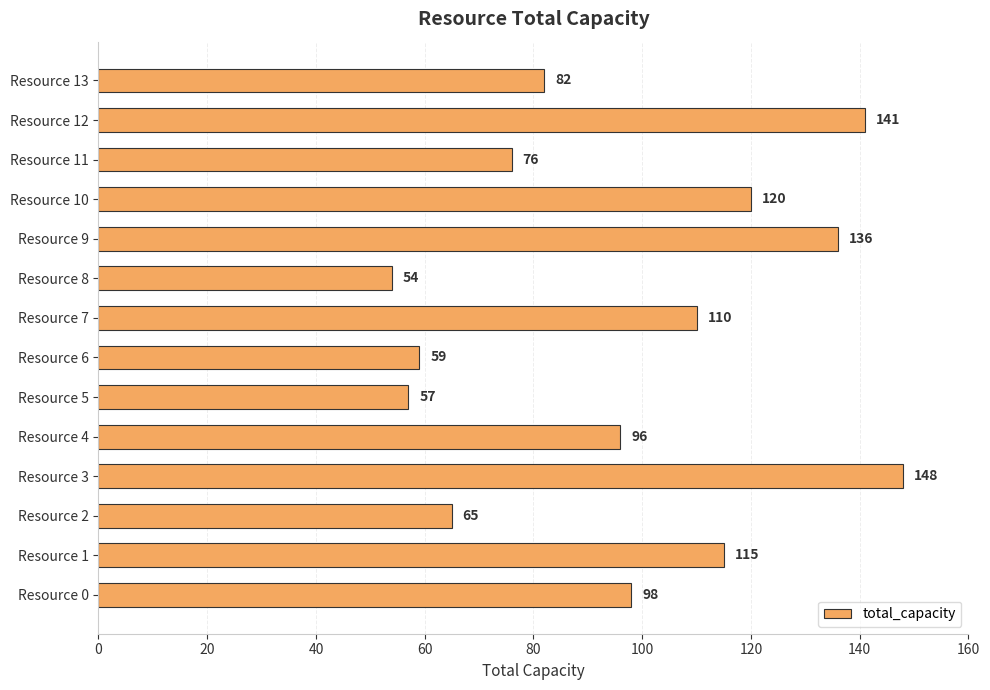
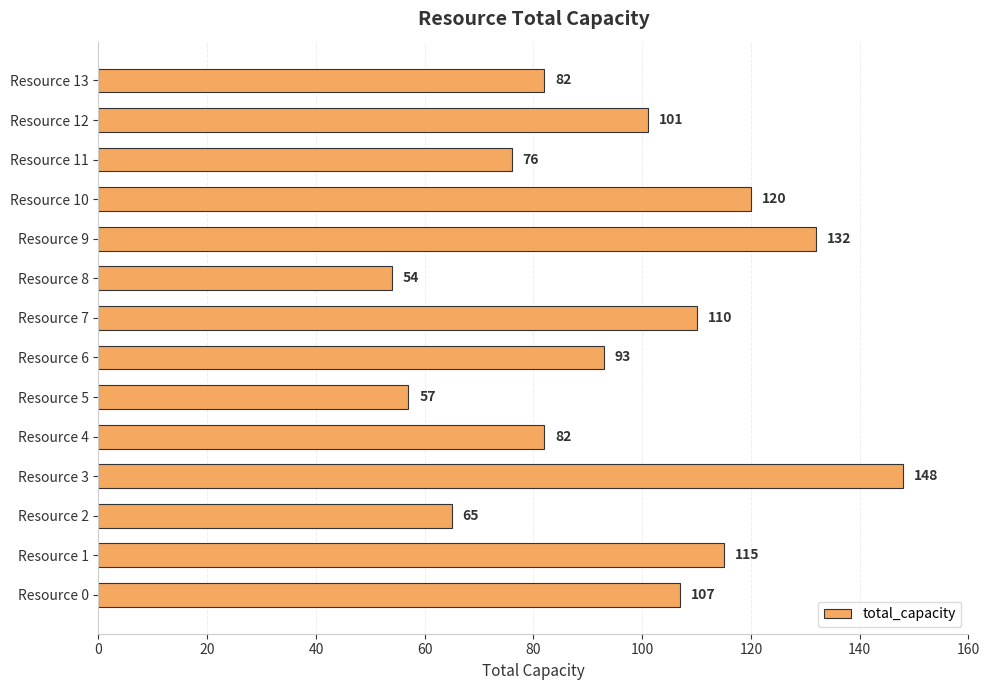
  {
    "Resource 13": 82,
-   "Resource 12": 141,
+   "Resource 12": 101,
    "Resource 11": 76,
    "Resource 10": 120,
-   "Resource 9": 136,
+   "Resource 9": 132,
    "Resource 8": 54,
    "Resource 7": 110,
-   "Resource 6": 59,
+   "Resource 6": 93,
    "Resource 5": 57,
-   "Resource 4": 96,
+   "Resource 4": 82,
    "Resource 3": 148,
    "Resource 2": 65,
    "Resource 1": 115,
-   "Resource 0": 98
+   "Resource 0": 107
  }
